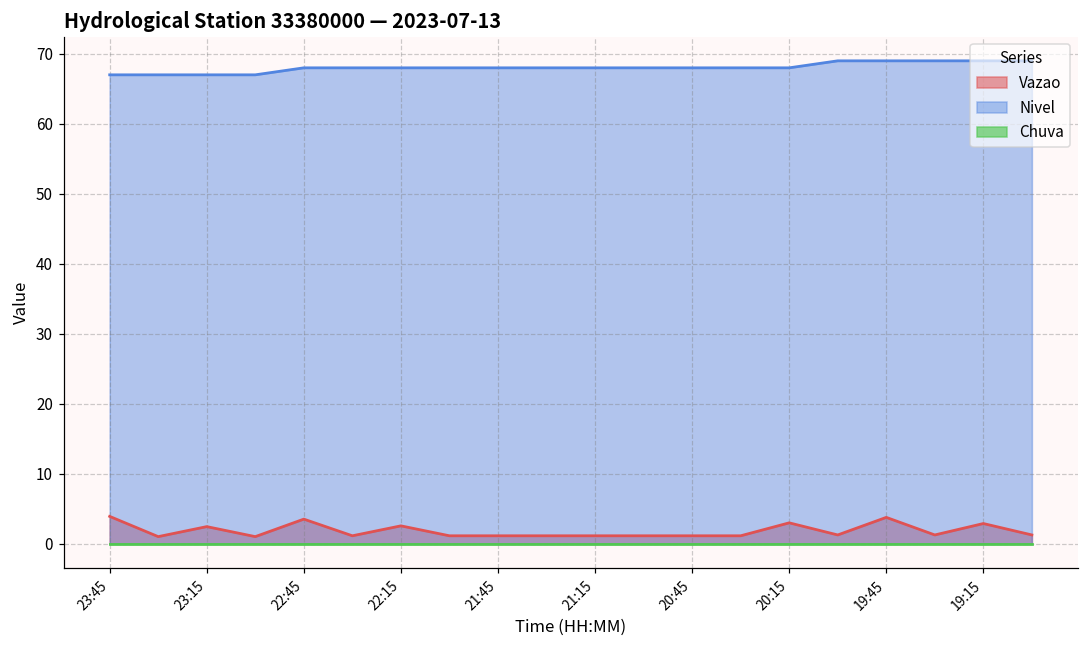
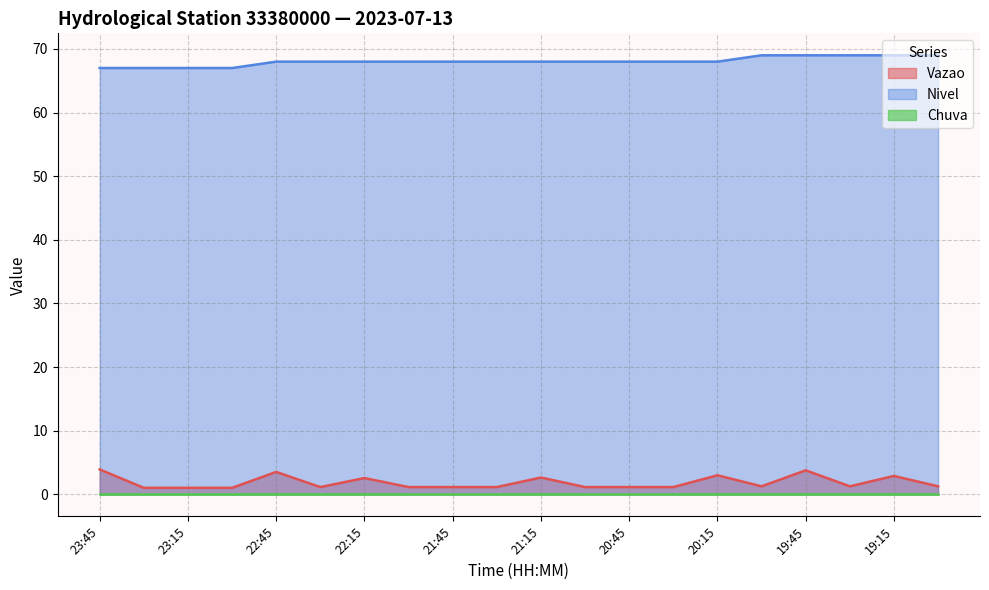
  {
    "Vazao": {
      "23:45": 4,
-     "23:15": 2,
+     "23:15": 1,
      "22:45": 4,
      "22:15": 3,
      "21:45": 1,
-     "21:15": 1,
+     "21:15": 3,
      "20:45": 1,
      "20:15": 3,
      "19:45": 4,
      "19:15": 3
    },
    "Nivel": {
      "23:45": 67,
      "23:15": 67,
      "22:45": 68,
      "22:15": 68,
      "21:45": 68,
      "21:15": 68,
      "20:45": 68,
      "20:15": 68,
      "19:45": 69
    },
    "Chuva": {
      "23:45": 0,
      "23:15": 0,
      "22:45": 0,
      "22:15": 0,
      "21:45": 0,
      "21:15": 0,
      "20:45": 0,
      "20:15": 0,
      "19:45": 0,
      "19:15": 0
    }
  }
